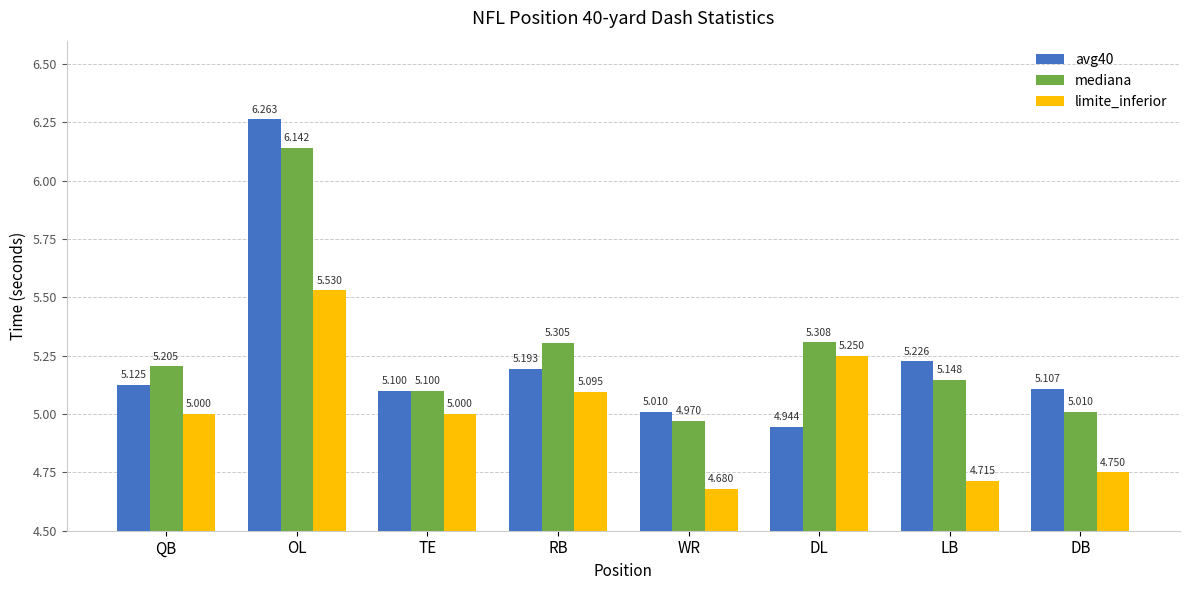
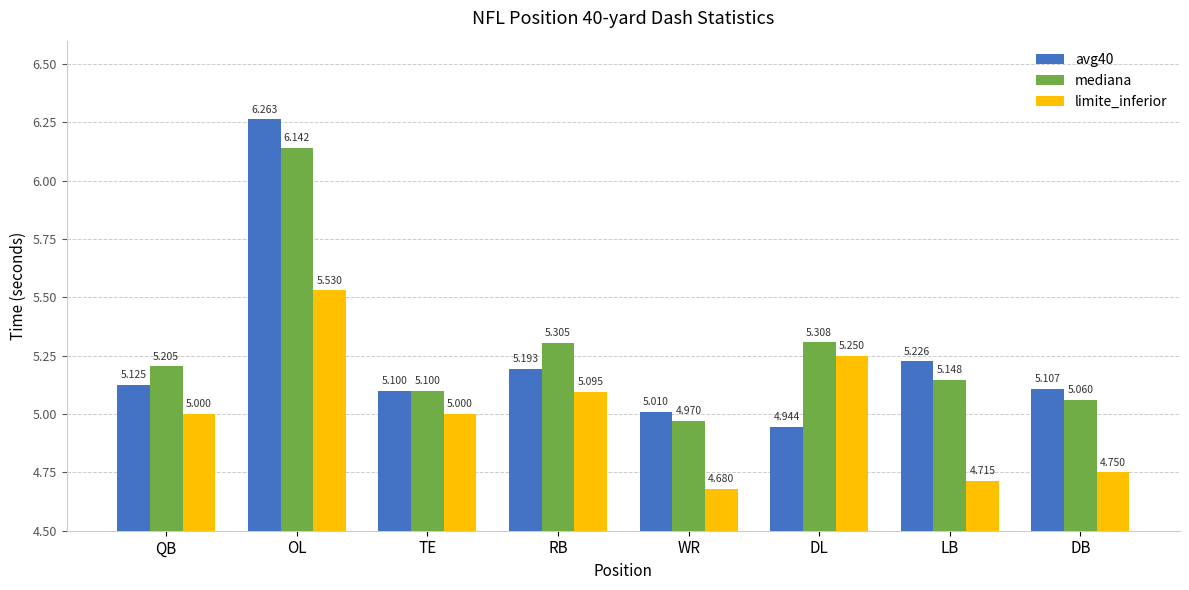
  {
    "avg40": {
      "QB": 5.125,
      "OL": 6.263,
      "TE": 5.100,
      "RB": 5.193,
      "WR": 5.010,
      "DL": 4.944,
      "LB": 5.226,
      "DB": 5.107
    },
    "mediana": {
      "QB": 5.205,
      "OL": 6.142,
      "TE": 5.100,
      "RB": 5.305,
      "WR": 4.970,
      "DL": 5.308,
      "LB": 5.148,
-     "DB": 5.010
+     "DB": 5.060
    },
    "limite_inferior": {
      "QB": 5.000,
      "OL": 5.530,
      "TE": 5.000,
      "RB": 5.095,
      "WR": 4.680,
      "DL": 5.250,
      "LB": 4.715,
      "DB": 4.750
    }
  }
